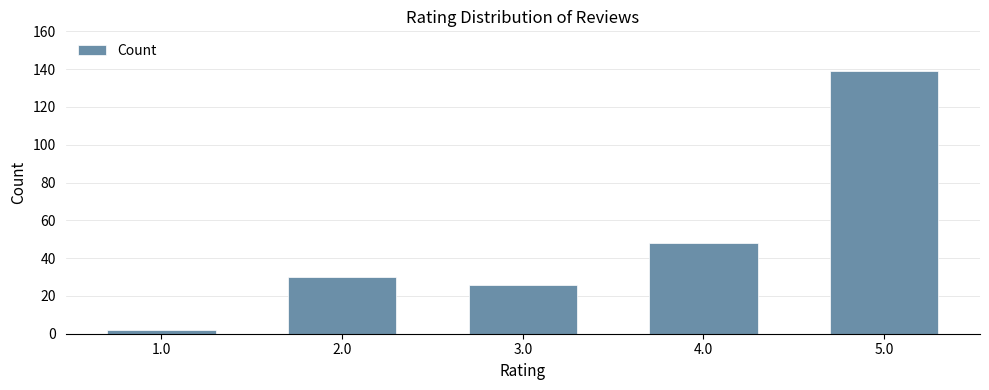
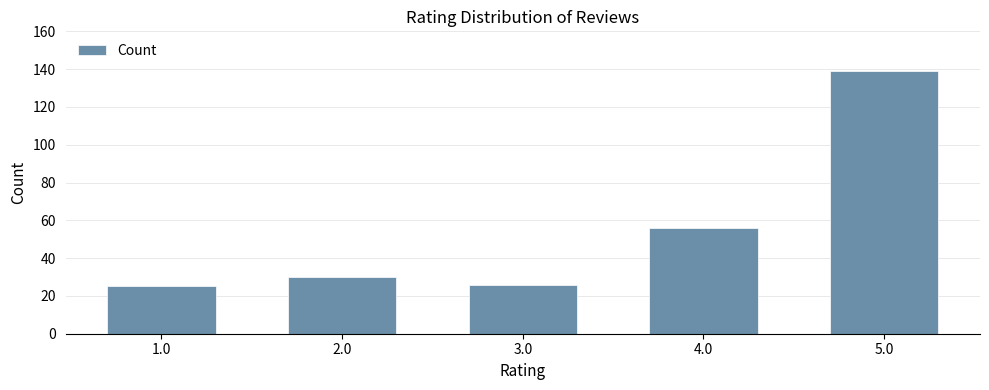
  {
-   "1.0": 2,
+   "1.0": 25,
    "2.0": 30,
    "3.0": 26,
-   "4.0": 48,
+   "4.0": 56,
    "5.0": 139
  }
